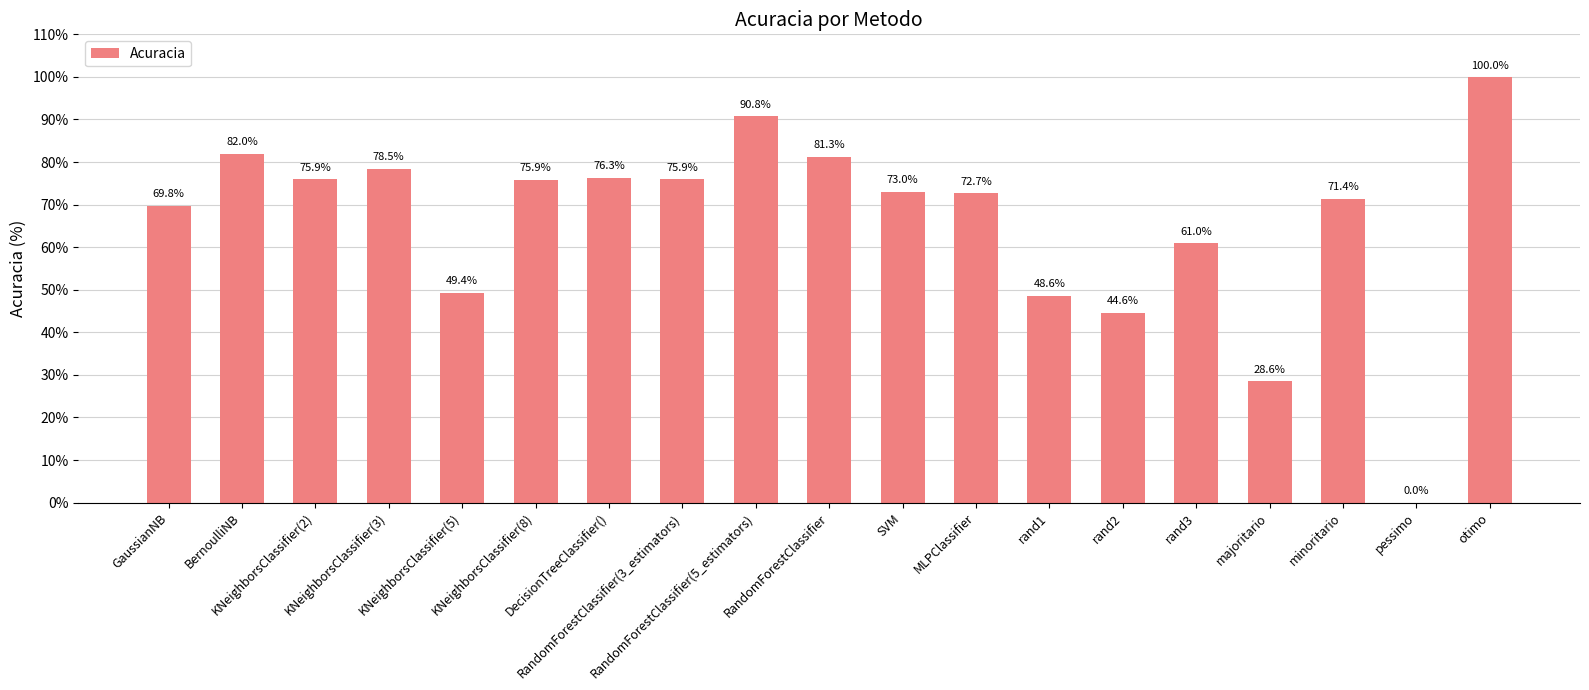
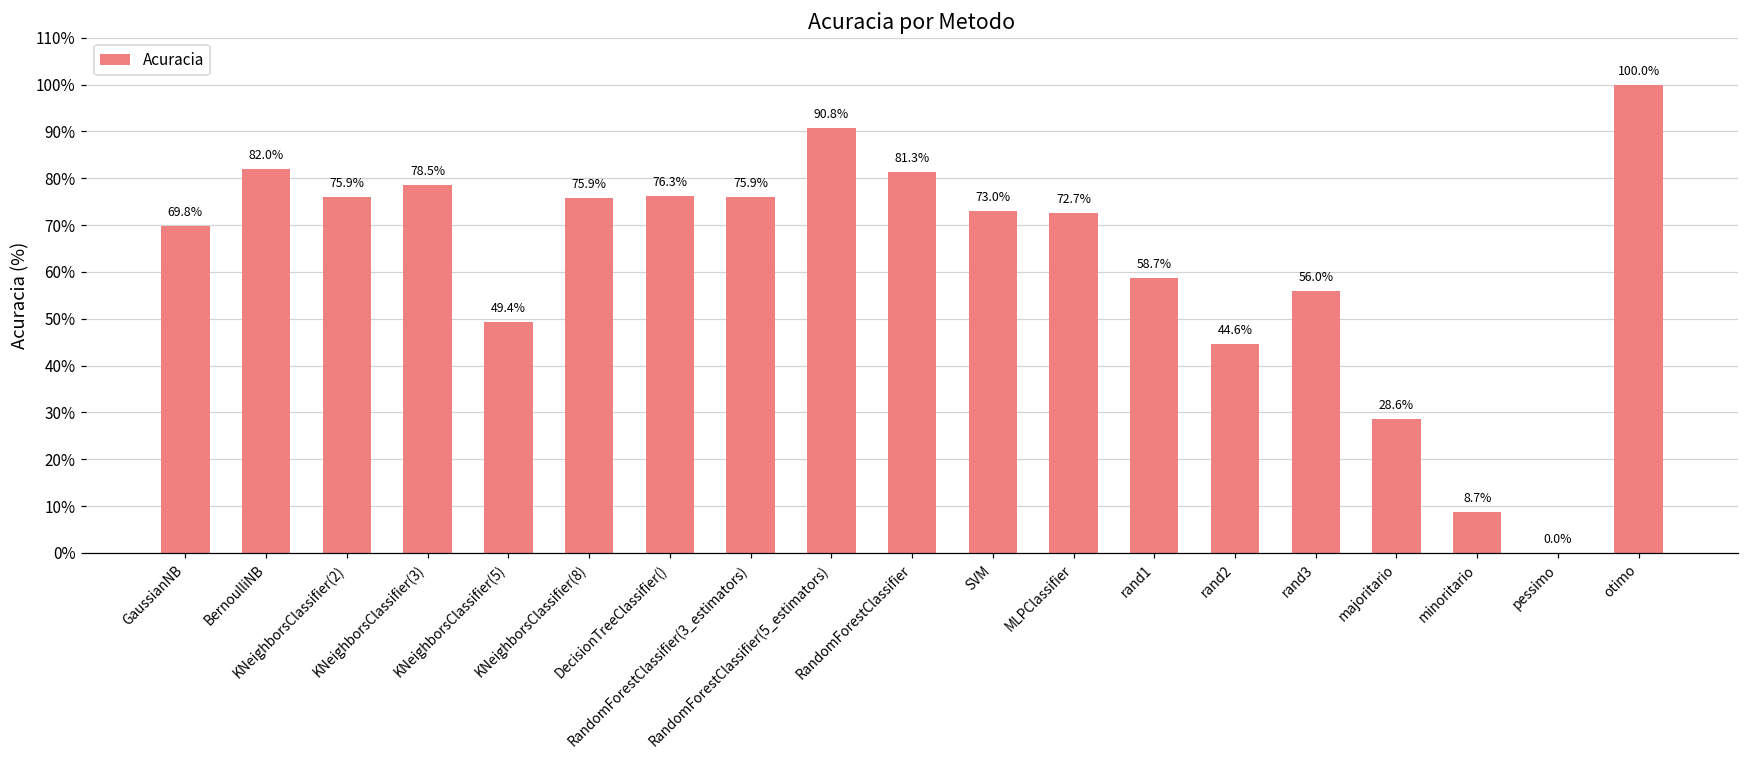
  {
    "GaussianNB": "69.8%",
    "BernoulliNB": "82.0%",
    "KNeighborsClassifier(2)": "75.9%",
    "KNeighborsClassifier(3)": "78.5%",
    "KNeighborsClassifier(5)": "49.4%",
    "KNeighborsClassifier(8)": "75.9%",
    "DecisionTreeClassifier()": "76.3%",
    "RandomForestClassifier(3_estimators)": "75.9%",
    "RandomForestClassifier(5_estimators)": "90.8%",
    "RandomForestClassifier": "81.3%",
    "SVM": "73.0%",
    "MLPClassifier": "72.7%",
-   "rand1": "48.6%",
+   "rand1": "58.7%",
    "rand2": "44.6%",
-   "rand3": "61.0%",
+   "rand3": "56.0%",
    "majoritario": "28.6%",
-   "minoritario": "71.4%",
+   "minoritario": "8.7%",
    "pessimo": "0.0%",
    "otimo": "100.0%"
  }
